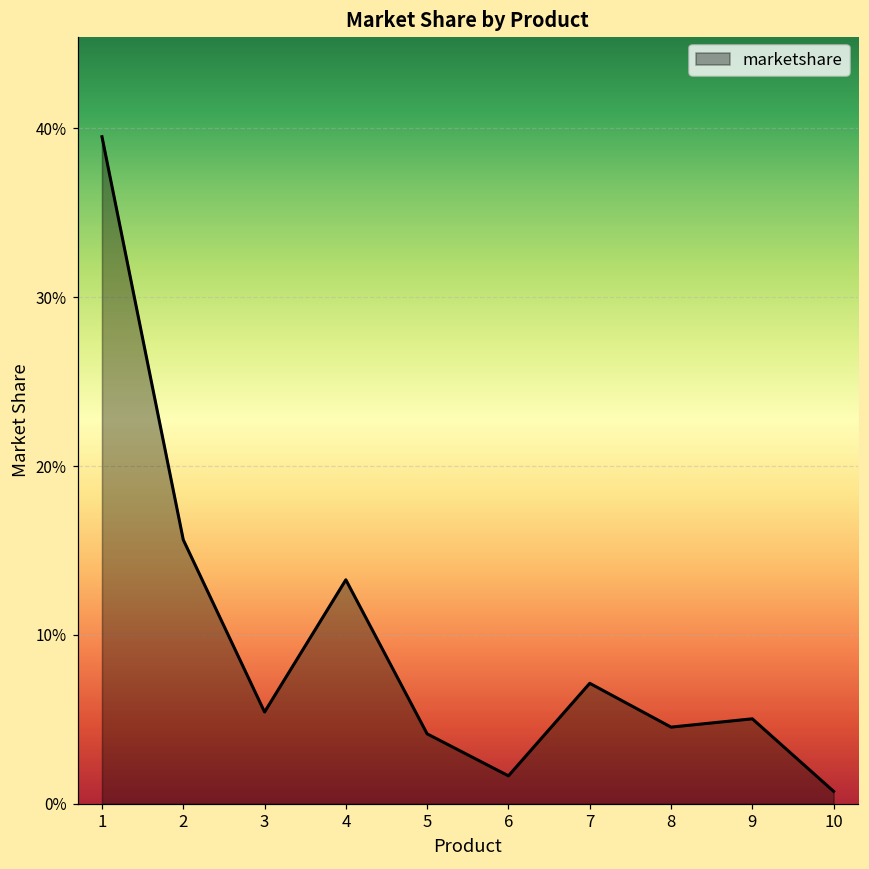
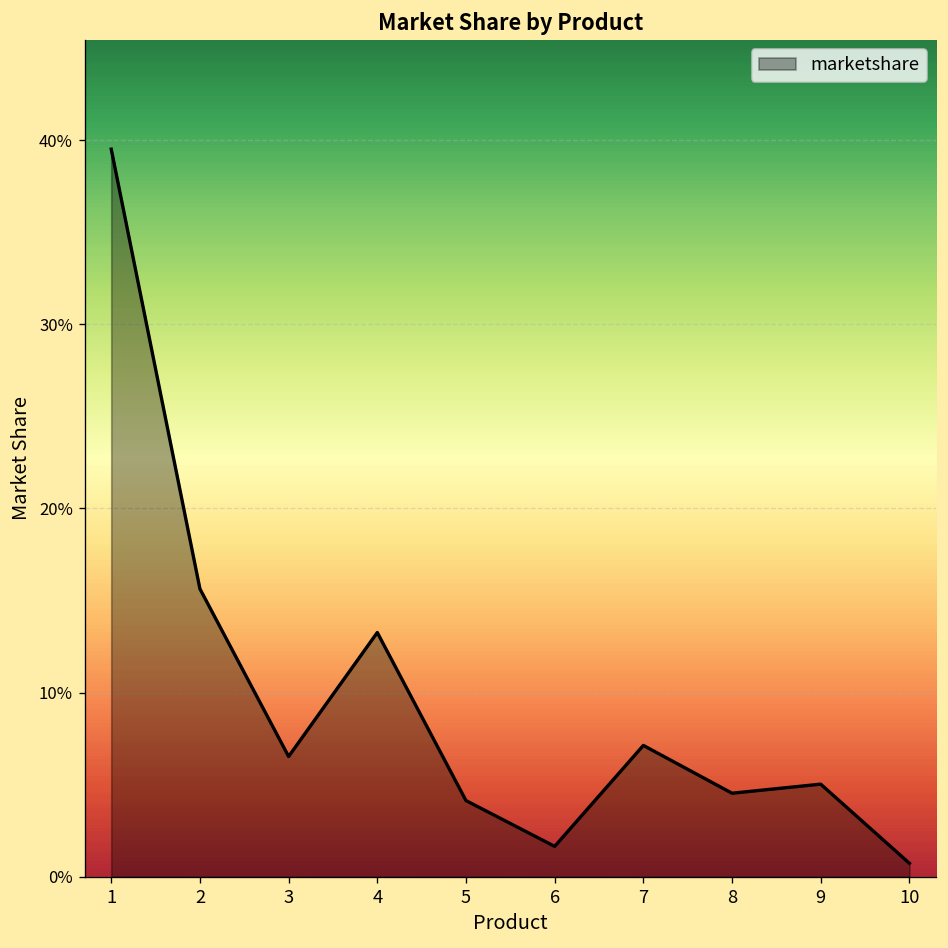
  {
    "1": "39.5%",
    "2": "15.6%",
-   "3": "5.4%",
+   "3": "6.5%",
    "4": "13.3%",
    "5": "4.1%",
    "6": "1.7%",
    "7": "7.1%",
    "8": "4.5%",
    "9": "5.0%",
    "10": "0.7%"
  }
